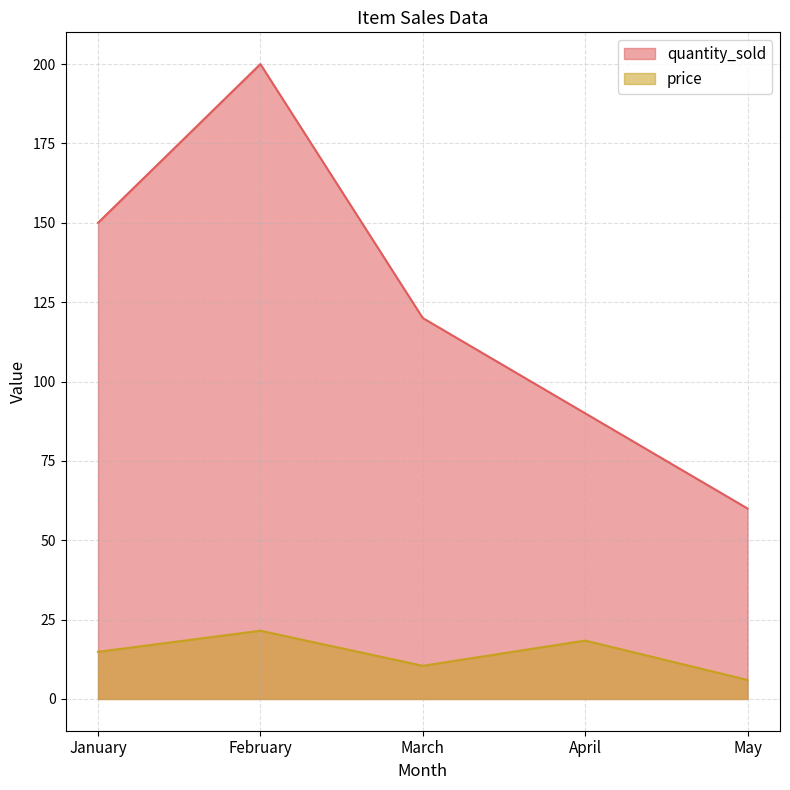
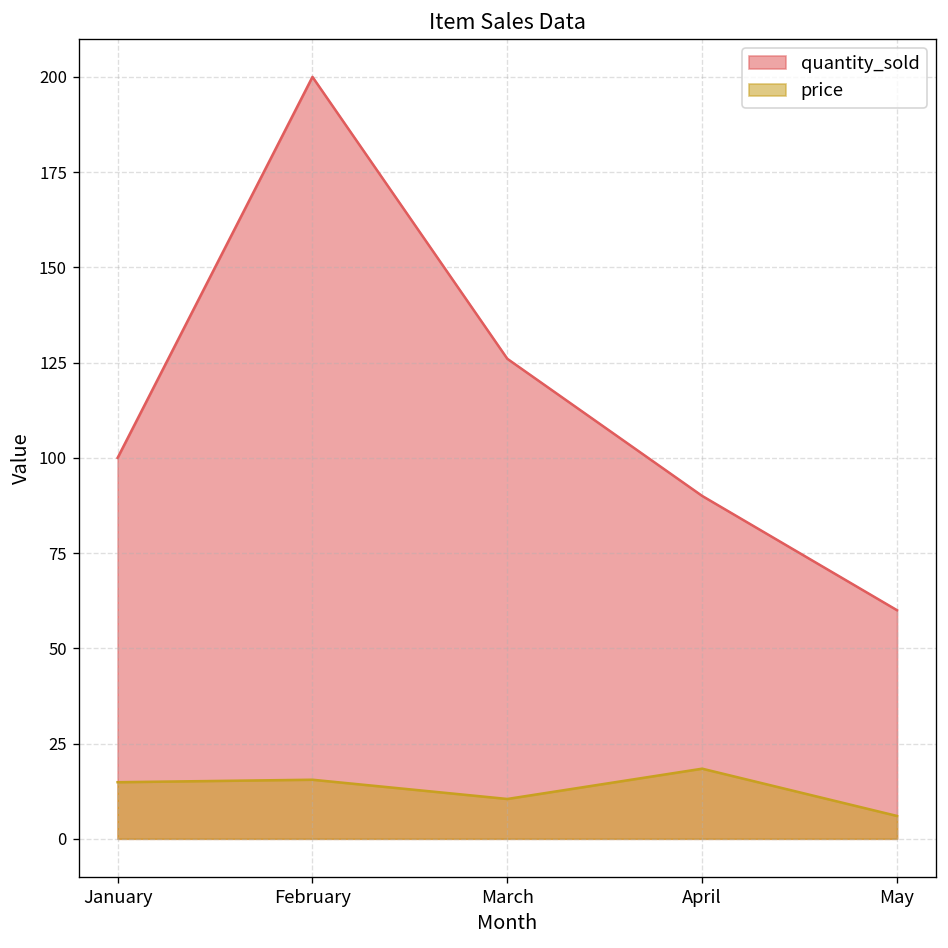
  {
    "quantity_sold": {
-     "January": 150,
+     "January": 100,
      "February": 200,
-     "March": 120,
+     "March": 126,
      "April": 90,
      "May": 60
    },
    "price": {
      "January": 15,
-     "February": 22,
+     "February": 16,
      "March": 10,
      "April": 18,
      "May": 6
    }
  }
